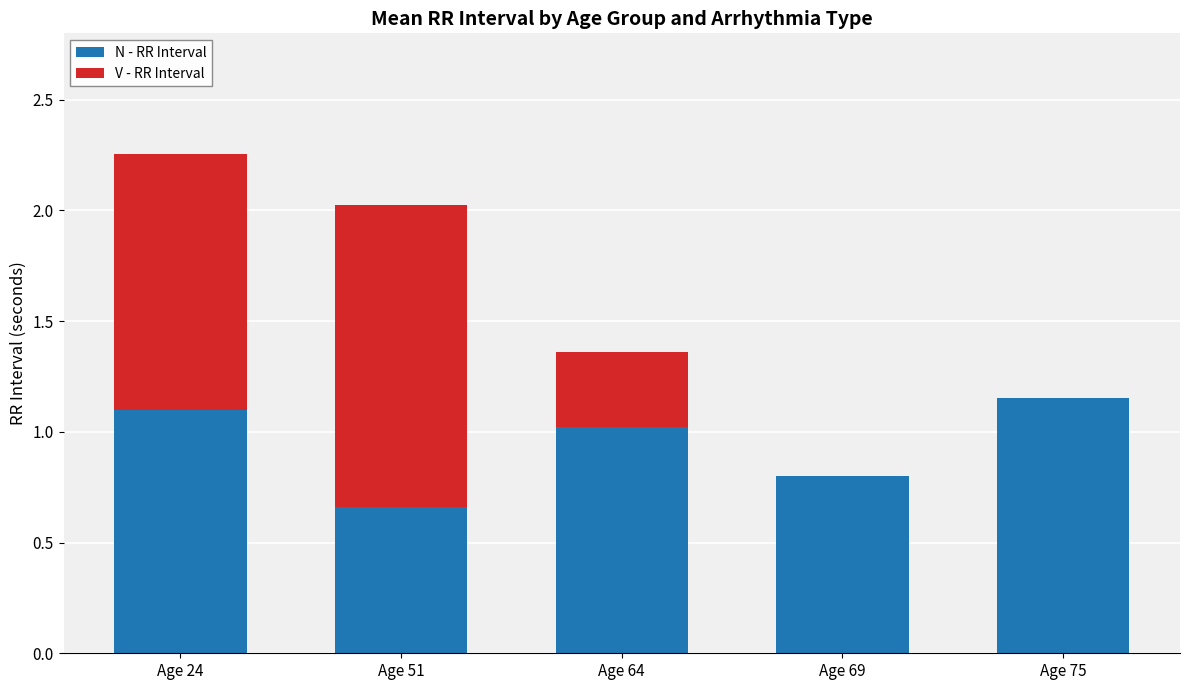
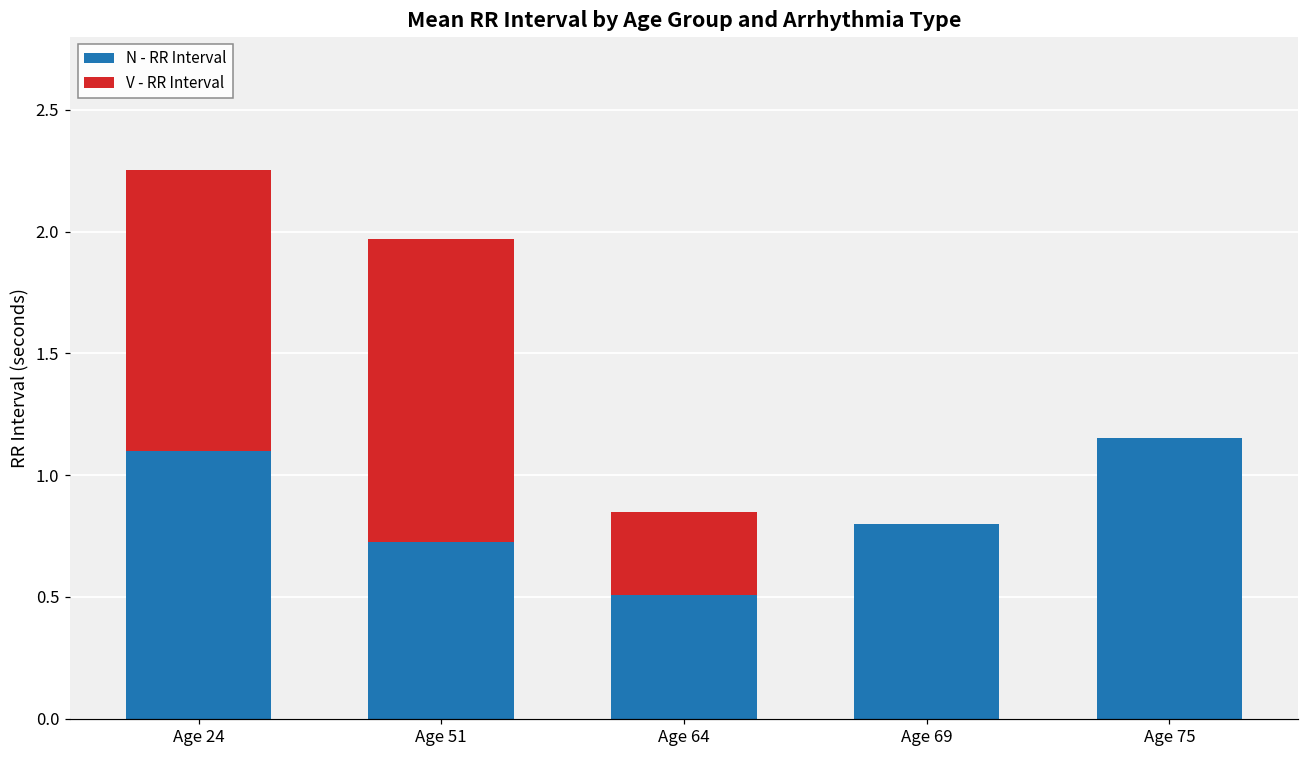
  {
    "N - RR Interval": {
      "Age 24": 1.10,
-     "Age 51": 0.66,
-     "Age 64": 1.02,
+     "Age 51": 0.72,
+     "Age 64": 0.51,
      "Age 69": 0.80,
      "Age 75": 1.15
    },
    "V - RR Interval": {
      "Age 24": 1.16,
-     "Age 51": 1.37,
+     "Age 51": 1.25,
      "Age 64": 0.34,
      "Age 69": 0.00,
      "Age 75": 0.00
    }
  }
